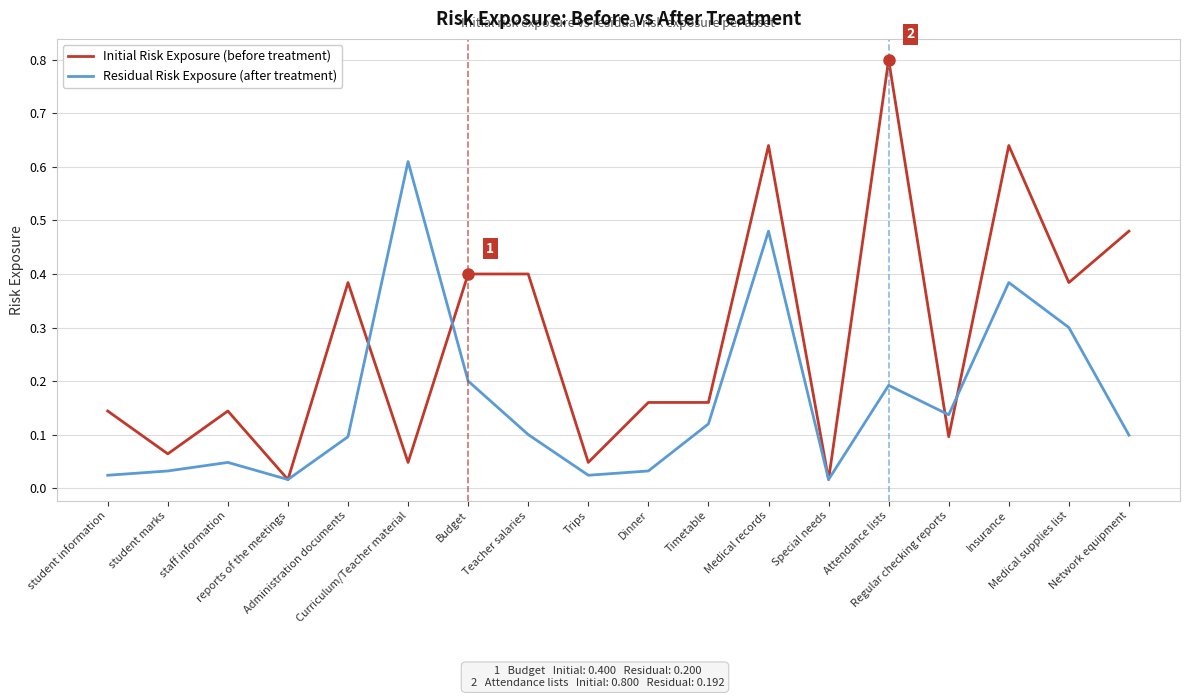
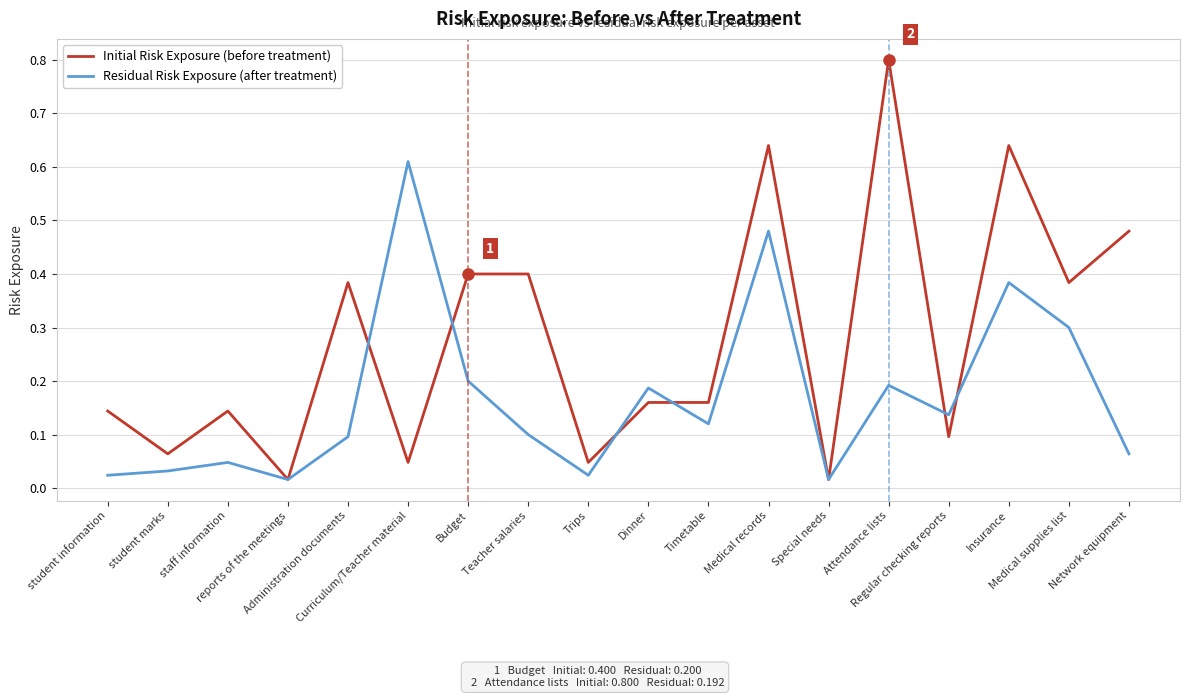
  {
    "Residual Risk Exposure (after treatment)": {
      "student information": 0.02,
      "student marks": 0.03,
      "staff information": 0.05,
      "Administration documents": 0.10,
      "Curriculum/Teacher material": 0.61,
      "Budget": 0.20,
      "Teacher salaries": 0.10,
      "Trips": 0.02,
-     "Dinner": 0.03,
+     "Dinner": 0.19,
      "Timetable": 0.12,
      "Medical records": 0.48,
      "Attendance lists": 0.19,
      "Regular checking reports": 0.14,
      "Insurance": 0.38,
      "Medical supplies list": 0.30,
-     "Network equipment": 0.10
+     "Network equipment": 0.06
    }
  }
